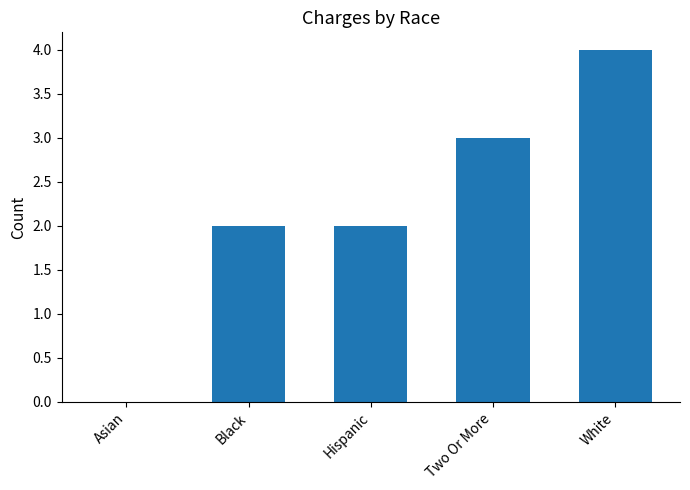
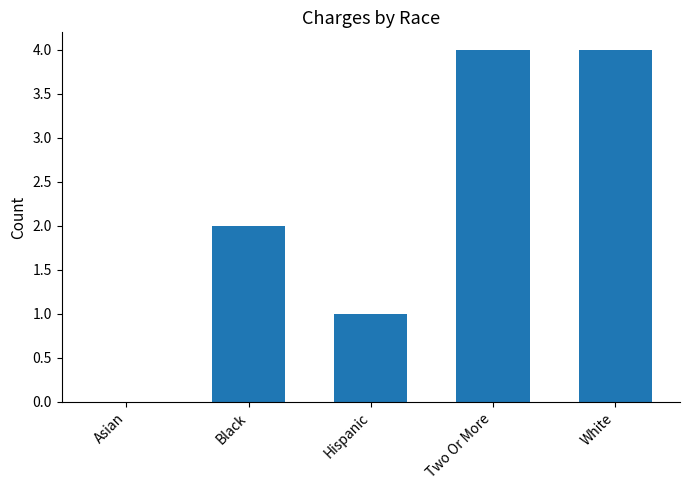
  {
    "Asian": 0,
    "Black": 2,
-   "Hispanic": 2,
-   "Two Or More": 3,
+   "Hispanic": 1,
+   "Two Or More": 4,
    "White": 4
  }
